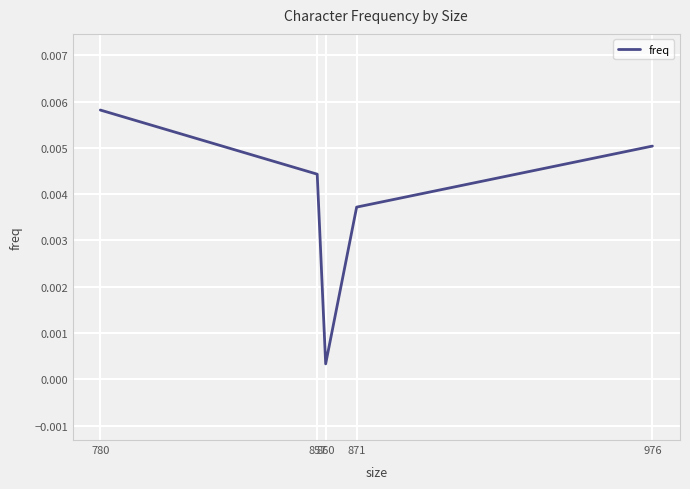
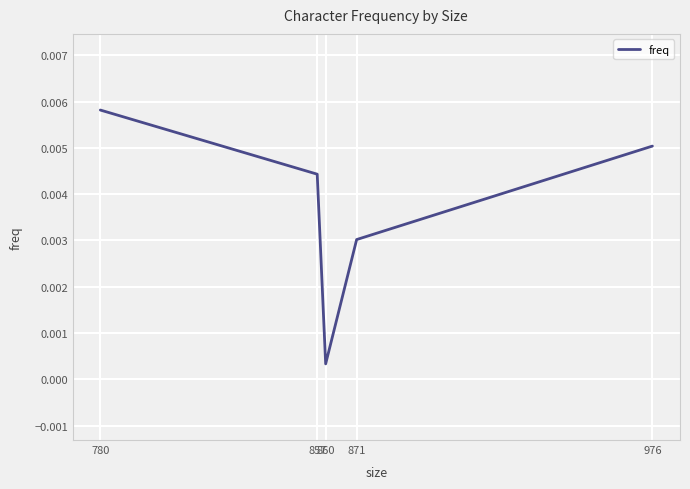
  {
    "780": 0.0058,
-   "871": 0.0037,
+   "871": 0.0030,
    "976": 0.0050
  }
